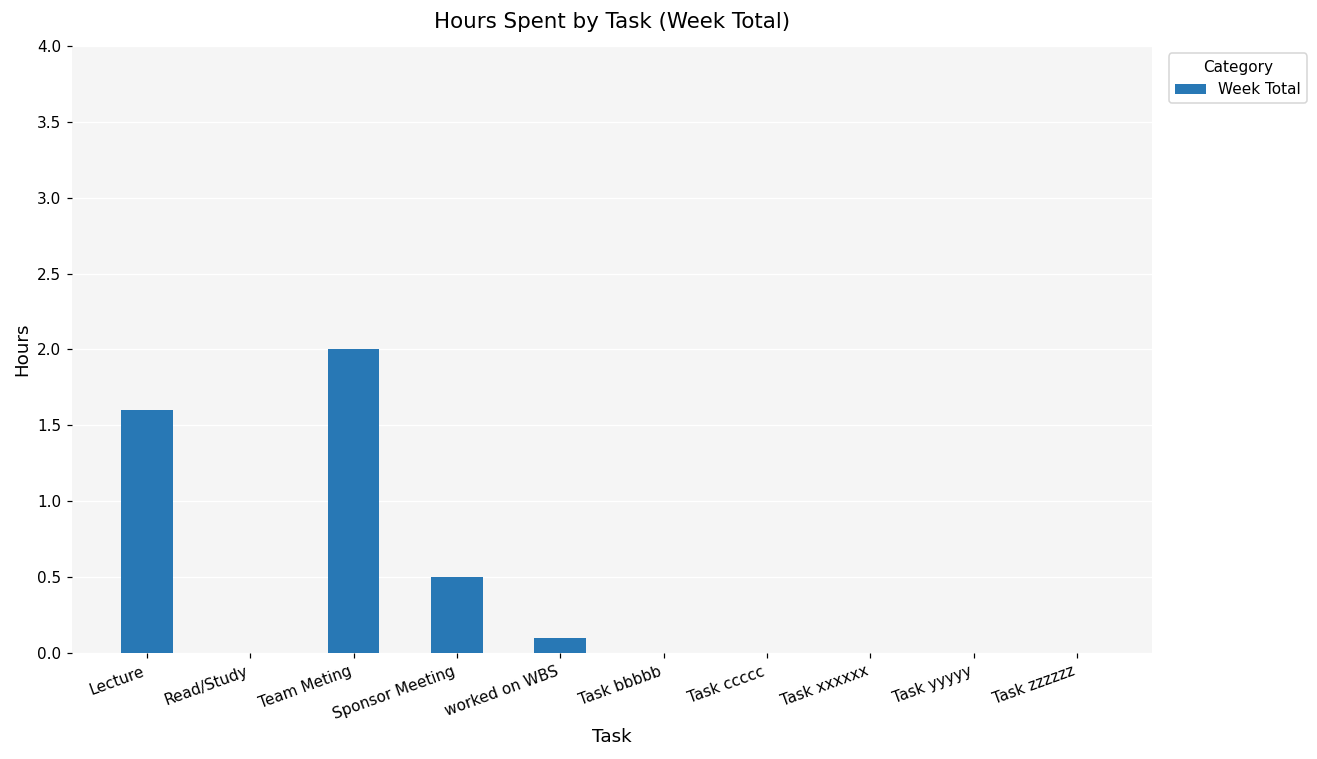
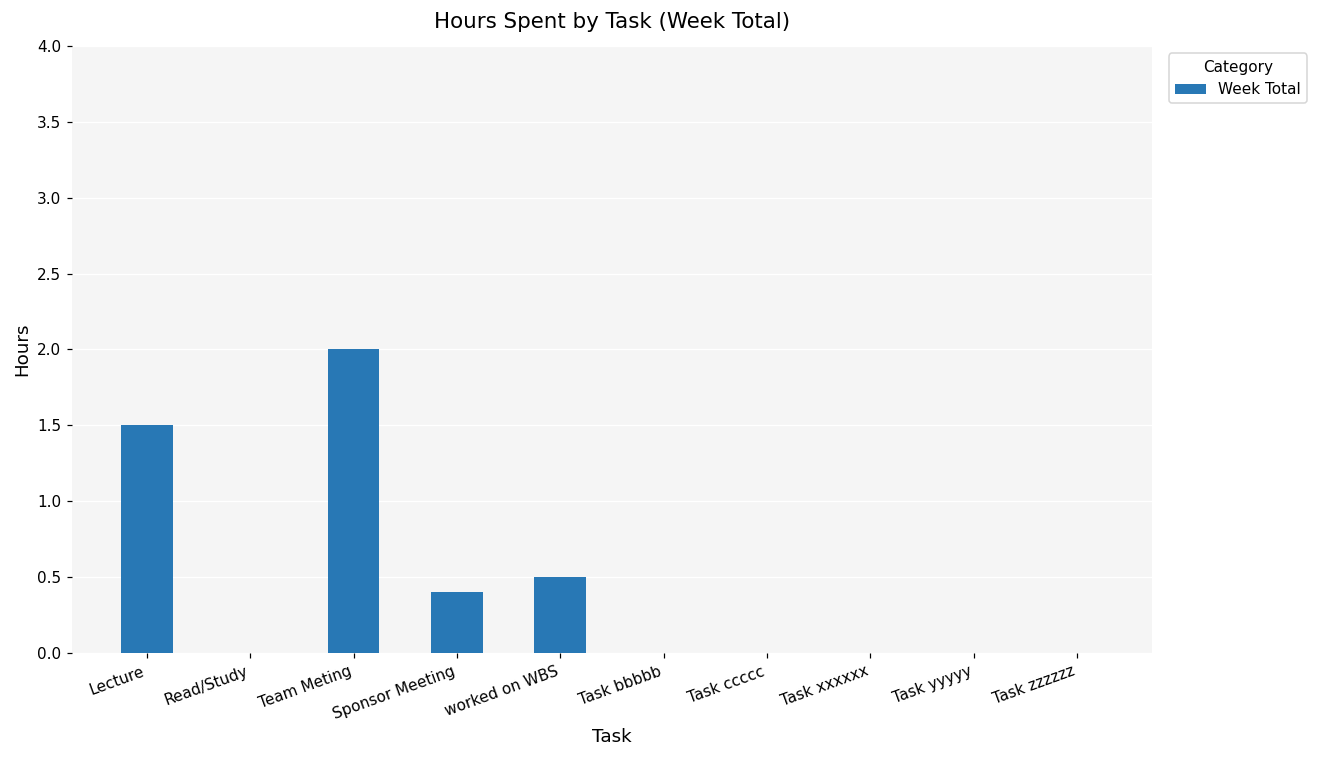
  {
-   "Lecture": 1.6,
+   "Lecture": 1.5,
    "Read/Study": 0.0,
    "Team Meting": 2.0,
-   "Sponsor Meeting": 0.5,
-   "worked on WBS": 0.1,
+   "Sponsor Meeting": 0.4,
+   "worked on WBS": 0.5,
    "Task bbbbb": 0.0,
    "Task ccccc": 0.0,
    "Task xxxxxx": 0.0,
    "Task yyyyy": 0.0,
    "Task zzzzzz": 0.0
  }
